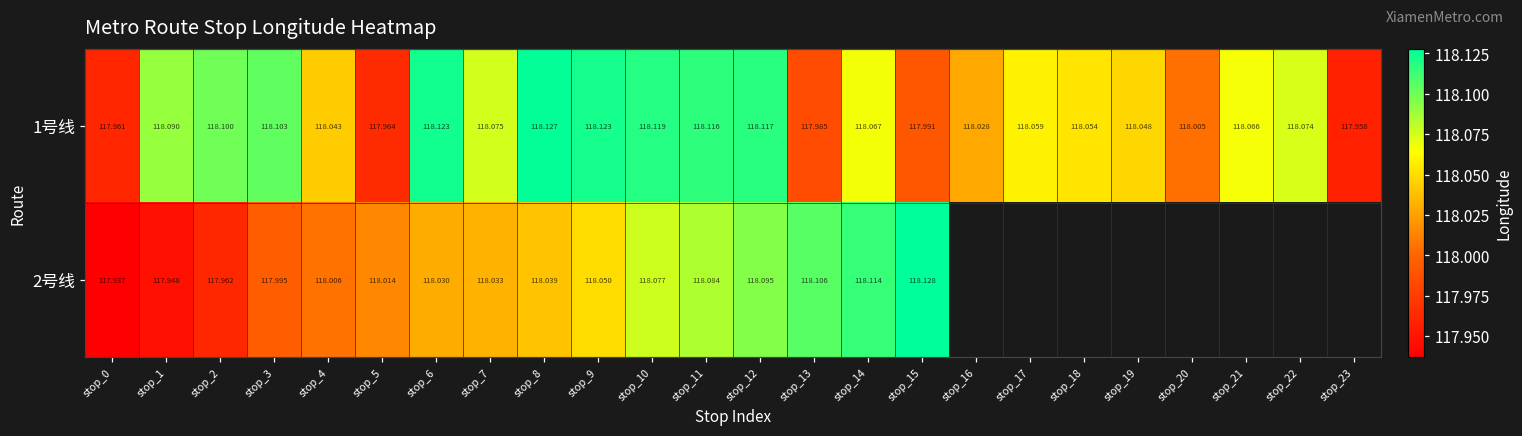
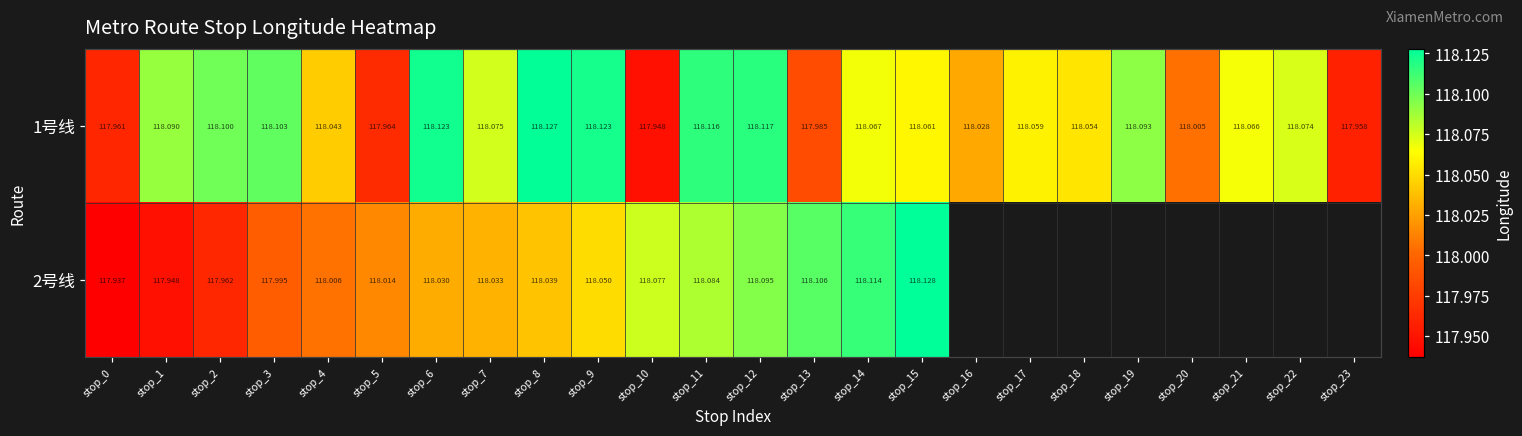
  {
    "1号线": {
      "stop_0": 117.961,
      "stop_1": 118.090,
      "stop_2": 118.100,
      "stop_3": 118.103,
      "stop_4": 118.043,
      "stop_5": 117.964,
      "stop_6": 118.123,
      "stop_7": 118.075,
      "stop_8": 118.127,
      "stop_9": 118.123,
-     "stop_10": 118.119,
+     "stop_10": 117.948,
      "stop_11": 118.116,
      "stop_12": 118.117,
      "stop_13": 117.985,
      "stop_14": 118.067,
-     "stop_15": 117.991,
+     "stop_15": 118.061,
      "stop_16": 118.028,
      "stop_17": 118.059,
      "stop_18": 118.054,
-     "stop_19": 118.048,
+     "stop_19": 118.093,
      "stop_20": 118.005,
      "stop_21": 118.066,
      "stop_22": 118.074,
      "stop_23": 117.958
    },
    "2号线": {
      "stop_0": 117.937,
      "stop_1": 117.948,
      "stop_2": 117.962,
      "stop_3": 117.995,
      "stop_4": 118.006,
      "stop_5": 118.014,
      "stop_6": 118.030,
      "stop_7": 118.033,
      "stop_8": 118.039,
      "stop_9": 118.050,
      "stop_10": 118.077,
      "stop_11": 118.084,
      "stop_12": 118.095,
      "stop_13": 118.106,
      "stop_14": 118.114,
      "stop_15": 118.128
    }
  }
